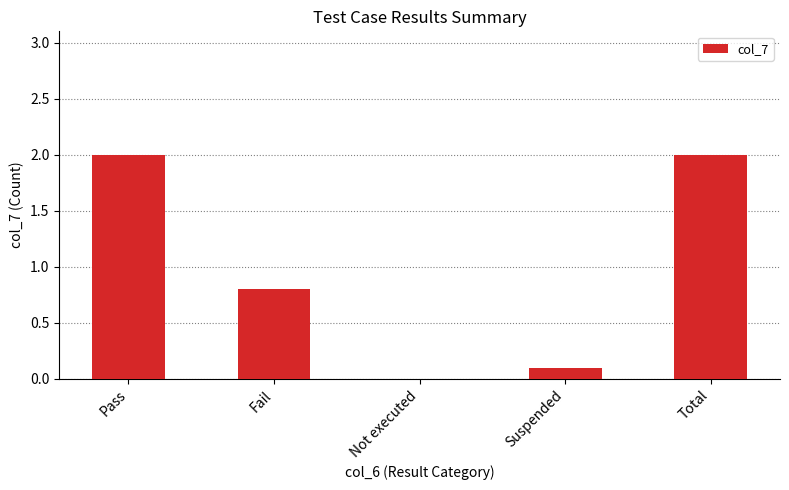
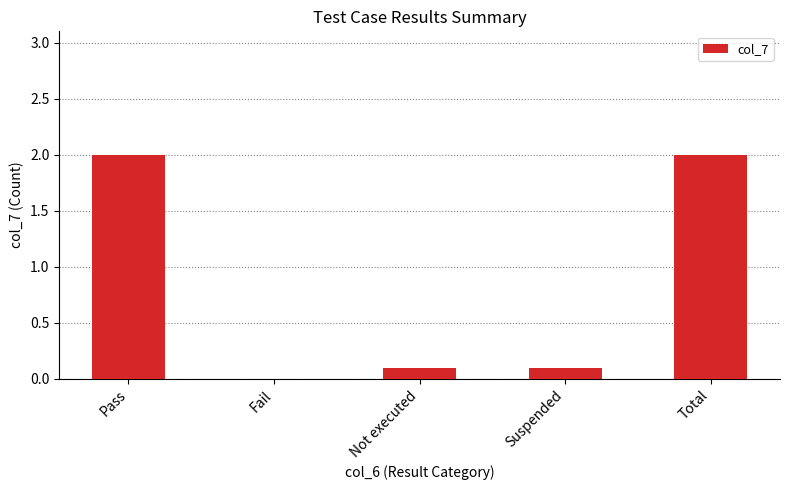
  {
    "Pass": 2.0,
-   "Fail": 0.8,
-   "Not executed": 0.0,
+   "Fail": 0.0,
+   "Not executed": 0.1,
    "Suspended": 0.1,
    "Total": 2.0
  }
